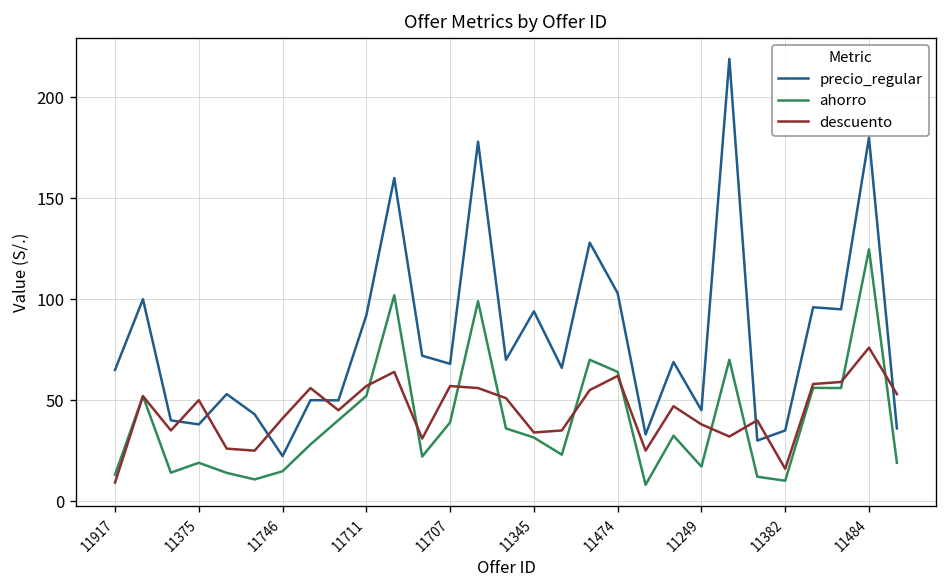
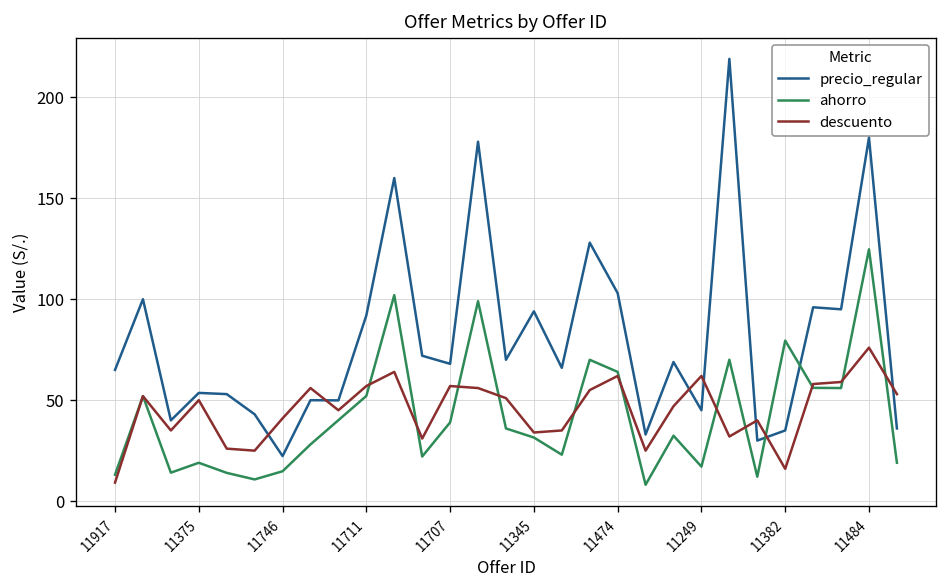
  {
    "precio_regular": {
      "11917": 65,
-     "11375": 38,
+     "11375": 54,
      "11746": 22,
      "11711": 92,
      "11707": 68,
      "11345": 94,
      "11474": 103,
      "11249": 45,
      "11382": 35
    },
    "ahorro": {
      "11917": 13,
      "11375": 19,
      "11746": 15,
      "11711": 52,
      "11707": 39,
      "11345": 32,
      "11474": 64,
      "11249": 17,
-     "11382": 10,
+     "11382": 80,
      "11484": 125
    },
    "descuento": {
      "11917": 9,
      "11375": 50,
      "11746": 41,
      "11711": 57,
      "11707": 57,
      "11345": 34,
      "11474": 62,
-     "11249": 38,
+     "11249": 62,
      "11382": 16,
      "11484": 76
    }
  }
